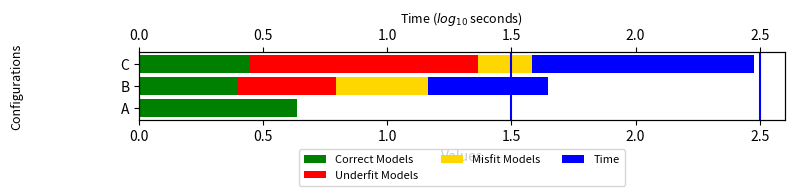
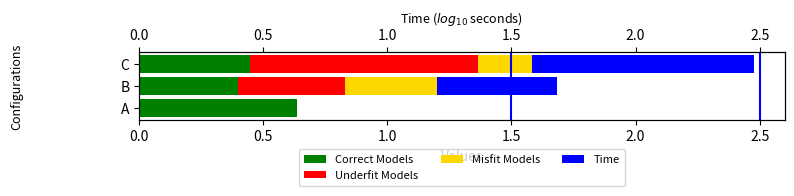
  {
    "Correct Models": {
      "C": 0.45,
      "B": 0.40,
      "A": 0.64
    },
    "Underfit Models": {
      "C": 0.92,
-     "B": 0.39,
+     "B": 0.43,
      "A": 0.00
    },
    "Misfit Models": {
      "C": 0.22,
      "B": 0.37,
      "A": 0.00
    },
    "Time": {
      "C": 0.89,
      "B": 0.48,
      "A": 0.00
    }
  }
